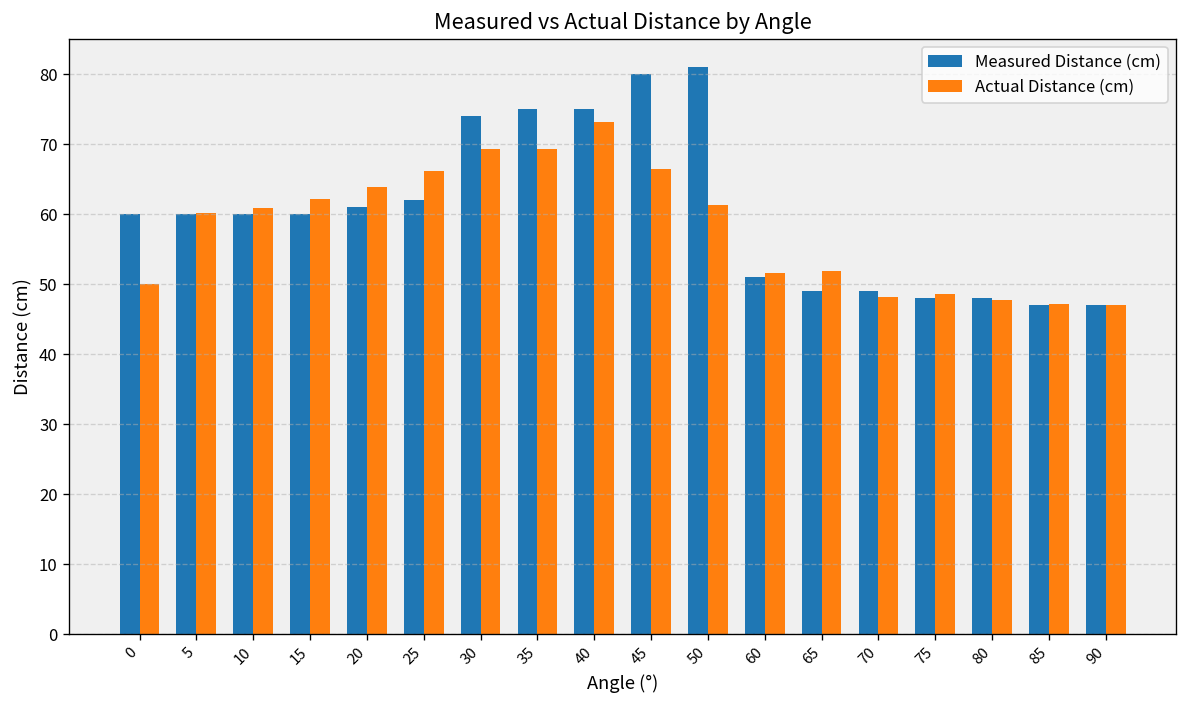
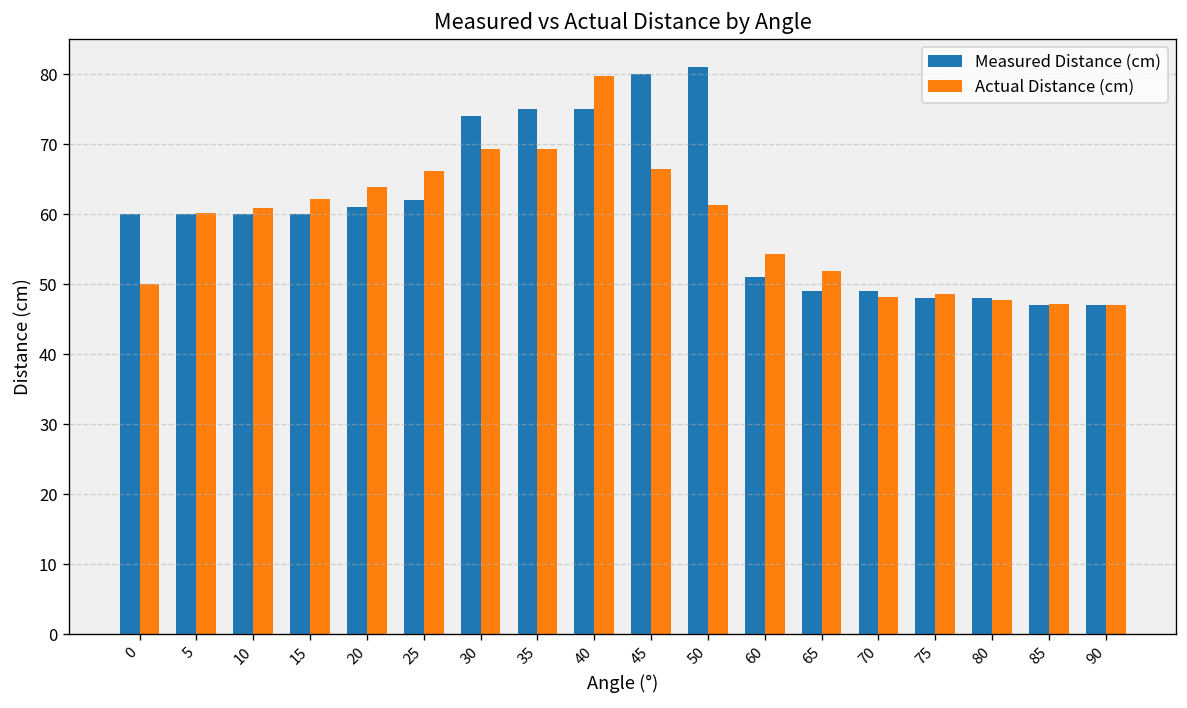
  {
    "Measured Distance (cm)": {
      "0": 60,
      "5": 60,
      "10": 60,
      "15": 60,
      "20": 61,
      "25": 62,
      "30": 74,
      "35": 75,
      "40": 75,
      "45": 80,
      "50": 81,
      "60": 51,
      "65": 49,
      "70": 49,
      "75": 48,
      "80": 48,
      "85": 47,
      "90": 47
    },
    "Actual Distance (cm)": {
      "0": 50,
      "5": 60,
      "10": 61,
      "15": 62,
      "20": 64,
      "25": 66,
      "30": 69,
      "35": 69,
-     "40": 73,
+     "40": 80,
      "45": 66,
      "50": 61,
-     "60": 52,
+     "60": 54,
      "65": 52,
      "70": 48,
      "75": 49,
      "80": 48,
      "85": 47,
      "90": 47
    }
  }
